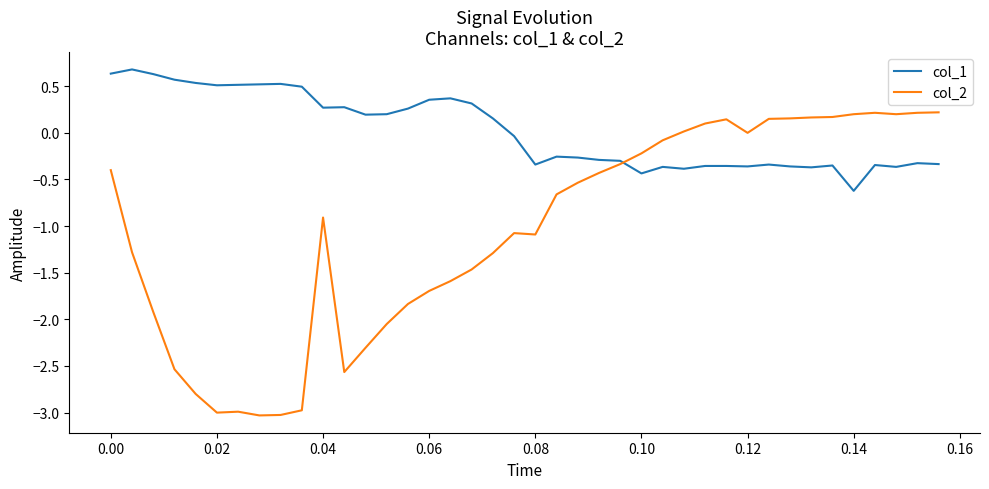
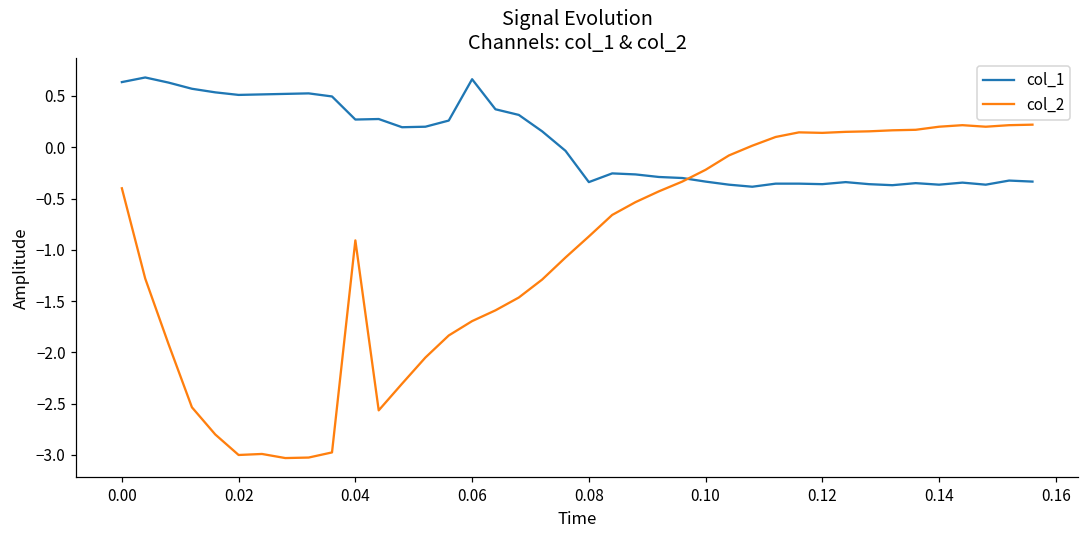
  {
    "col_1": {
      "0.00": 0.6,
      "0.02": 0.5,
      "0.04": 0.3,
-     "0.06": 0.4,
+     "0.06": 0.7,
      "0.08": -0.3,
-     "0.10": -0.4,
+     "0.10": -0.3,
      "0.12": -0.4,
-     "0.14": -0.6
+     "0.14": -0.4
    },
    "col_2": {
      "0.00": -0.4,
      "0.02": -3.0,
      "0.04": -0.9,
      "0.06": -1.7,
-     "0.08": -1.1,
+     "0.08": -0.9,
      "0.10": -0.2,
-     "0.12": 0.0,
+     "0.12": 0.1,
      "0.14": 0.2
    }
  }
